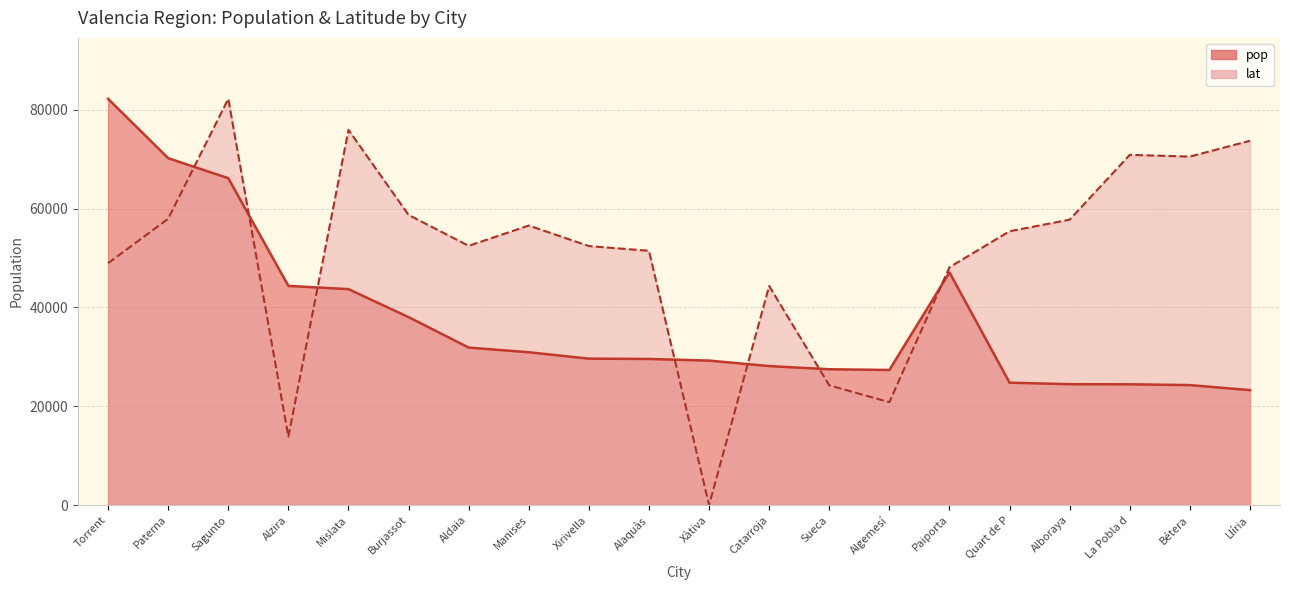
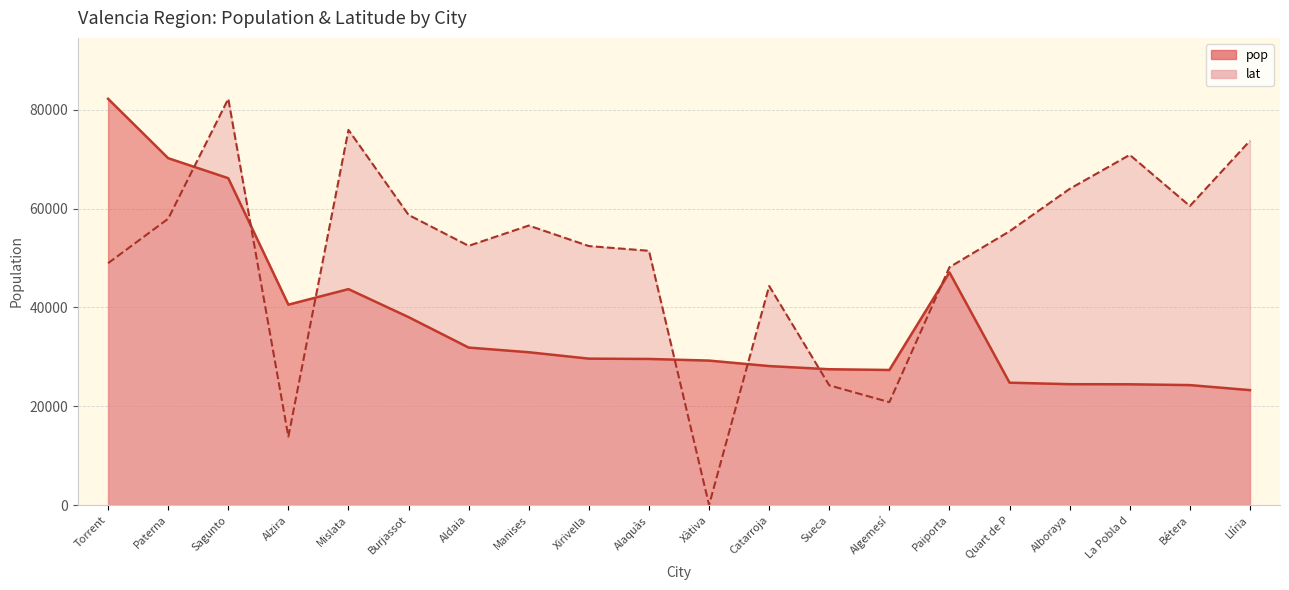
  {
    "pop": {
      "Torrent": 82000,
      "Paterna": 70000,
      "Sagunto": 66000,
-     "Alzira": 44000,
+     "Alzira": 41000,
      "Mislata": 44000,
      "Burjassot": 38000,
      "Aldaia": 32000,
      "Manises": 31000,
      "Xirivella": 30000,
      "Alaquàs": 30000,
      "Xàtiva": 29000,
      "Catarroja": 28000,
      "Sueca": 27000,
      "Algemesí": 27000,
      "Paiporta": 47000,
      "Quart de P": 25000,
      "Alboraya": 24000,
      "La Pobla d": 24000,
      "Bétera": 24000,
      "Llíria": 23000
    },
    "lat": {
      "Torrent": 49000,
      "Paterna": 58000,
      "Sagunto": 82000,
      "Alzira": 14000,
      "Mislata": 76000,
      "Burjassot": 59000,
      "Aldaia": 52000,
      "Manises": 57000,
      "Xirivella": 52000,
      "Alaquàs": 51000,
      "Xàtiva": 0,
      "Catarroja": 44000,
      "Sueca": 24000,
      "Algemesí": 21000,
      "Paiporta": 48000,
      "Quart de P": 55000,
-     "Alboraya": 58000,
+     "Alboraya": 64000,
      "La Pobla d": 71000,
-     "Bétera": 71000,
+     "Bétera": 61000,
      "Llíria": 74000
    }
  }
